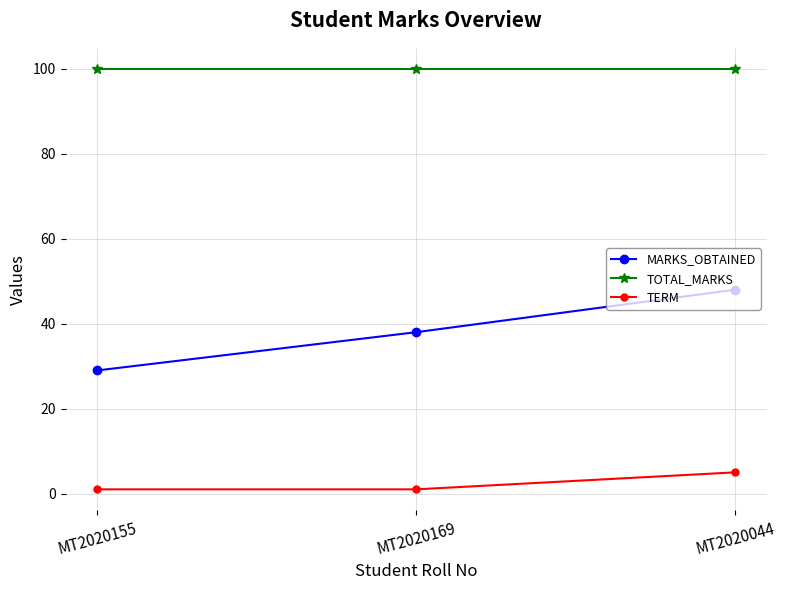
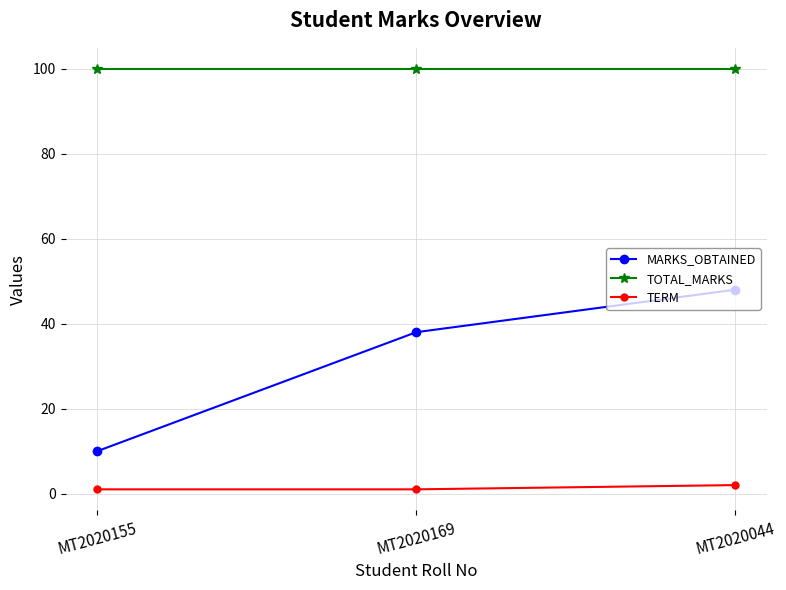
  {
    "MARKS_OBTAINED": {
-     "MT2020155": 29,
+     "MT2020155": 10,
      "MT2020169": 38
    },
    "TOTAL_MARKS": {
      "MT2020155": 100,
      "MT2020169": 100,
      "MT2020044": 100
    },
    "TERM": {
      "MT2020155": 1,
      "MT2020169": 1,
-     "MT2020044": 5
+     "MT2020044": 2
    }
  }
